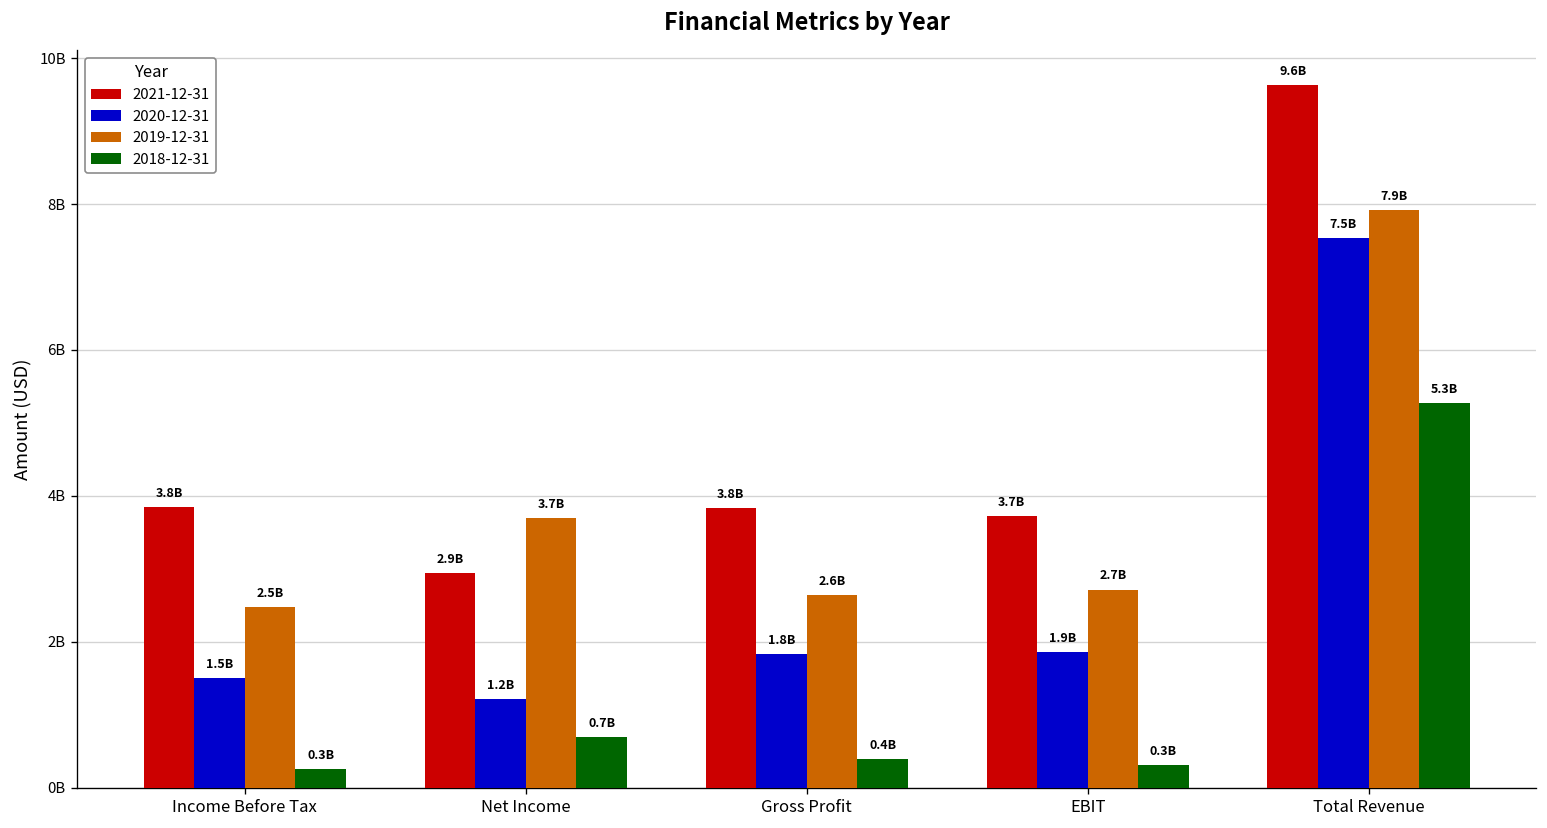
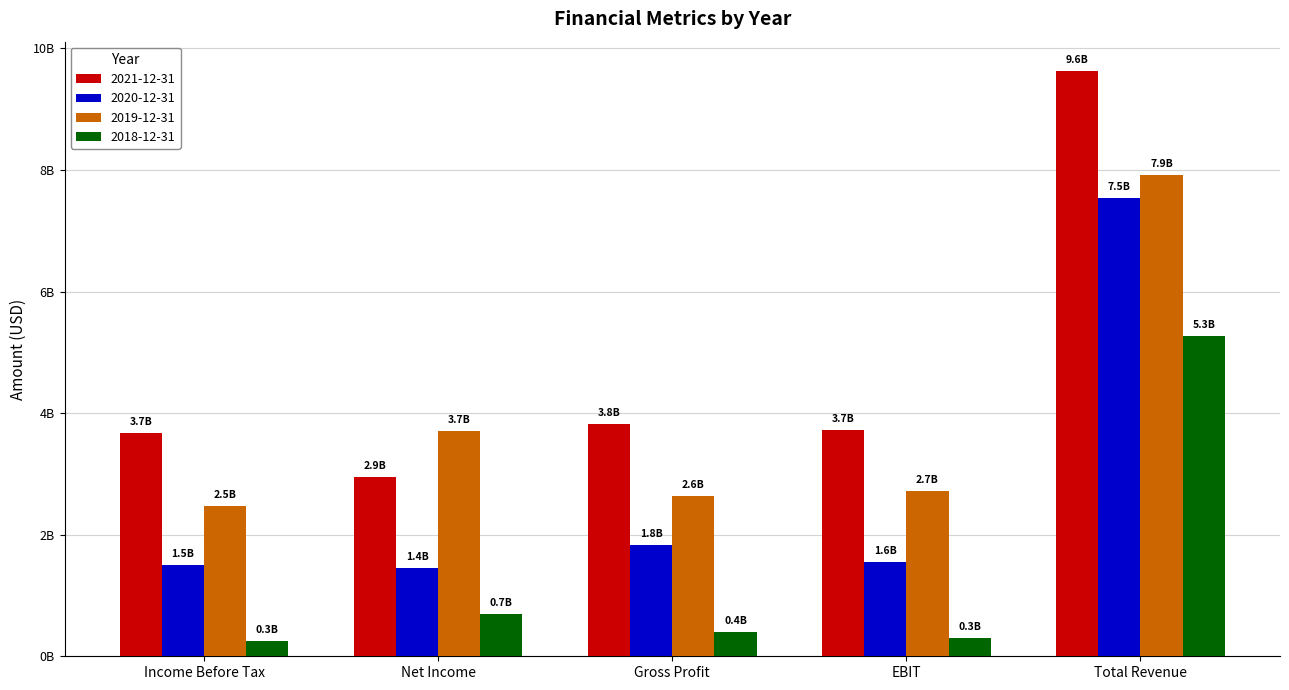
  {
    "2021-12-31": {
-     "Income Before Tax": "3.8B",
+     "Income Before Tax": "3.7B",
      "Net Income": "2.9B",
      "Gross Profit": "3.8B",
      "EBIT": "3.7B",
      "Total Revenue": "9.6B"
    },
    "2020-12-31": {
      "Income Before Tax": "1.5B",
-     "Net Income": "1.2B",
+     "Net Income": "1.4B",
      "Gross Profit": "1.8B",
-     "EBIT": "1.9B",
+     "EBIT": "1.6B",
      "Total Revenue": "7.5B"
    },
    "2019-12-31": {
      "Income Before Tax": "2.5B",
      "Net Income": "3.7B",
      "Gross Profit": "2.6B",
      "EBIT": "2.7B",
      "Total Revenue": "7.9B"
    },
    "2018-12-31": {
      "Income Before Tax": "0.3B",
      "Net Income": "0.7B",
      "Gross Profit": "0.4B",
      "EBIT": "0.3B",
      "Total Revenue": "5.3B"
    }
  }
